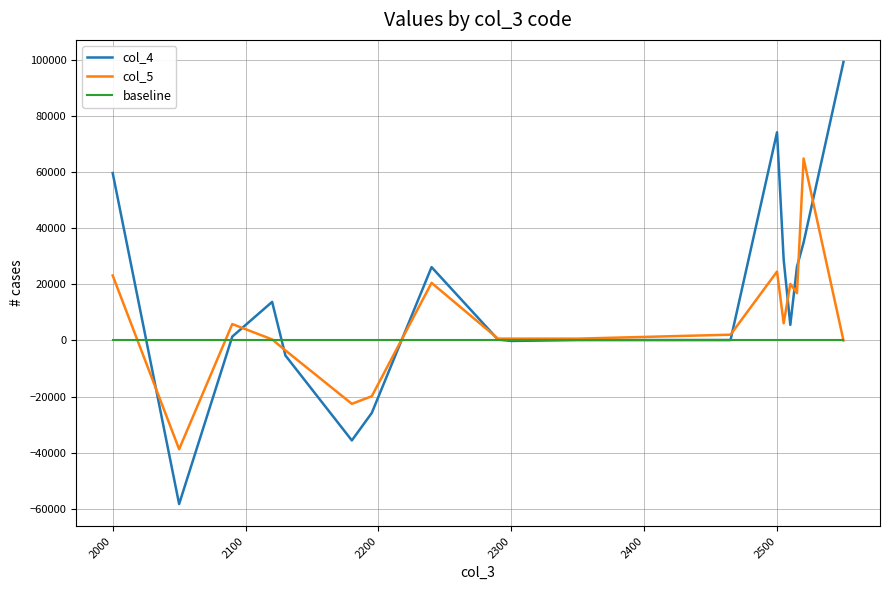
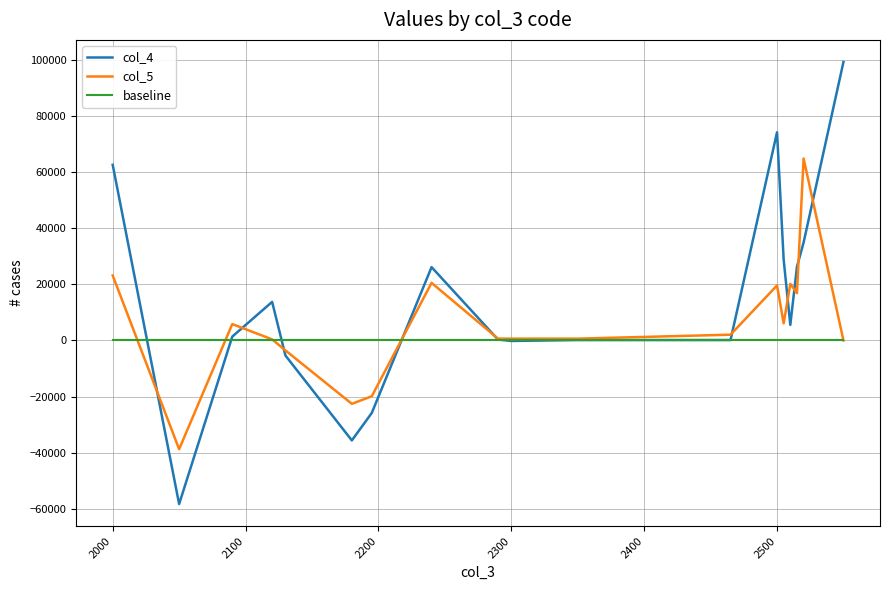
  {
    "col_4": {
-     "2000": 60000,
+     "2000": 63000,
      "2500": 74000
    },
    "col_5": {
      "2000": 23000,
-     "2500": 25000
+     "2500": 20000
    },
    "baseline": {
      "2000": 0,
      "2500": 0
    }
  }
